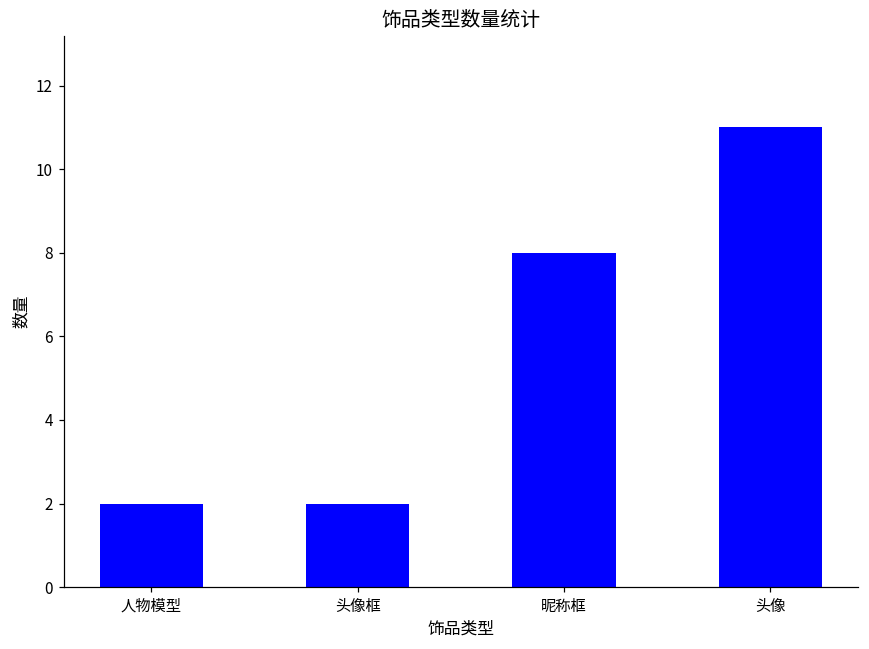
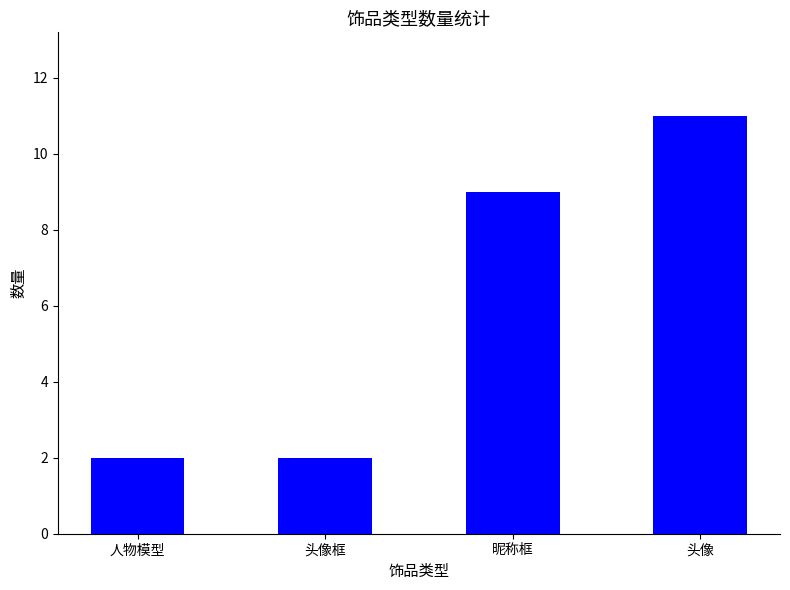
  {
    "人物模型": 2,
    "头像框": 2,
-   "昵称框": 8,
+   "昵称框": 9,
    "头像": 11
  }
